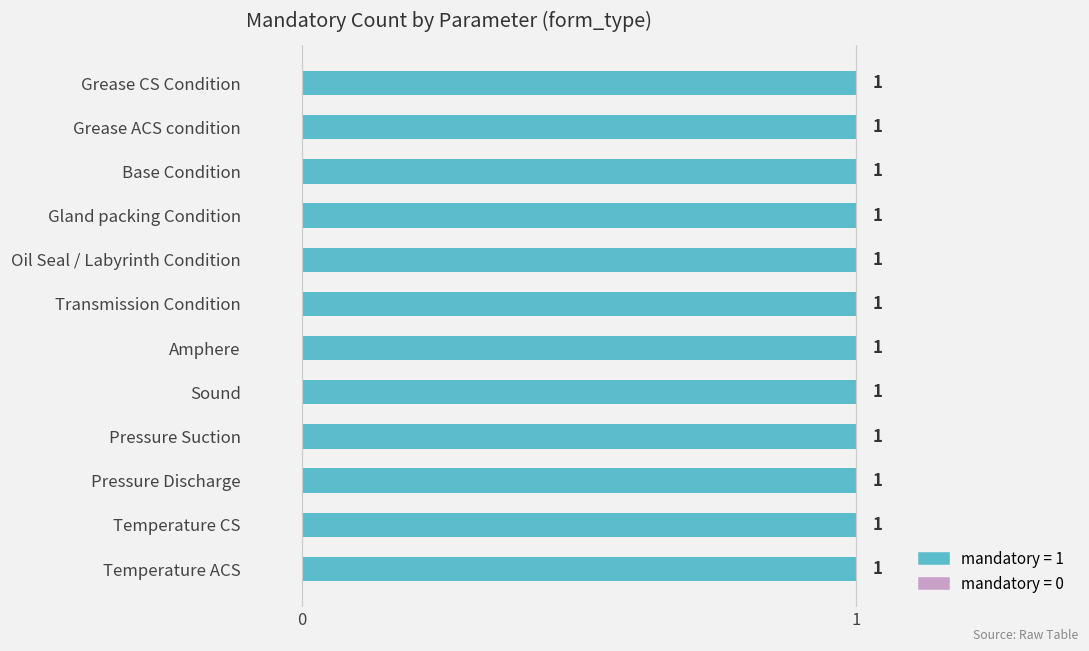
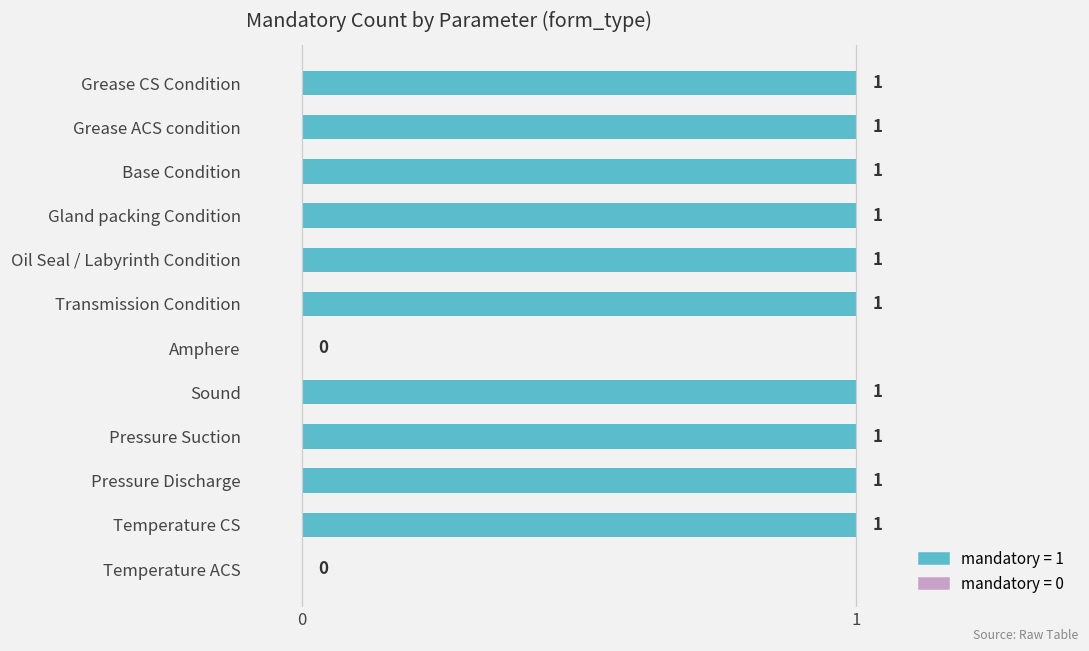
  {
    "Grease CS Condition": 1,
    "Grease ACS condition": 1,
    "Base Condition": 1,
    "Gland packing Condition": 1,
    "Oil Seal / Labyrinth Condition": 1,
    "Transmission Condition": 1,
-   "Amphere": 1,
+   "Amphere": 0,
    "Sound": 1,
    "Pressure Suction": 1,
    "Pressure Discharge": 1,
    "Temperature CS": 1,
-   "Temperature ACS": 1
+   "Temperature ACS": 0
  }
